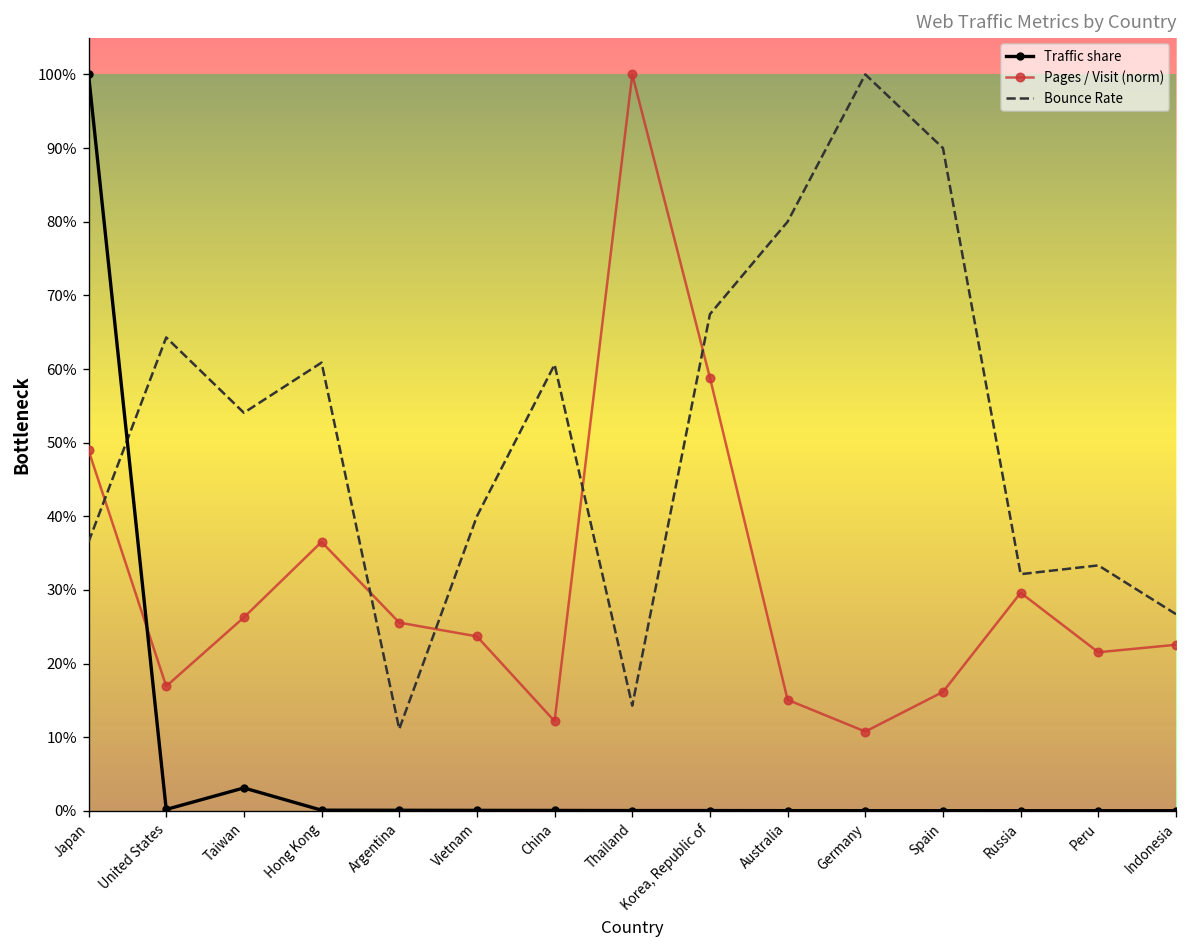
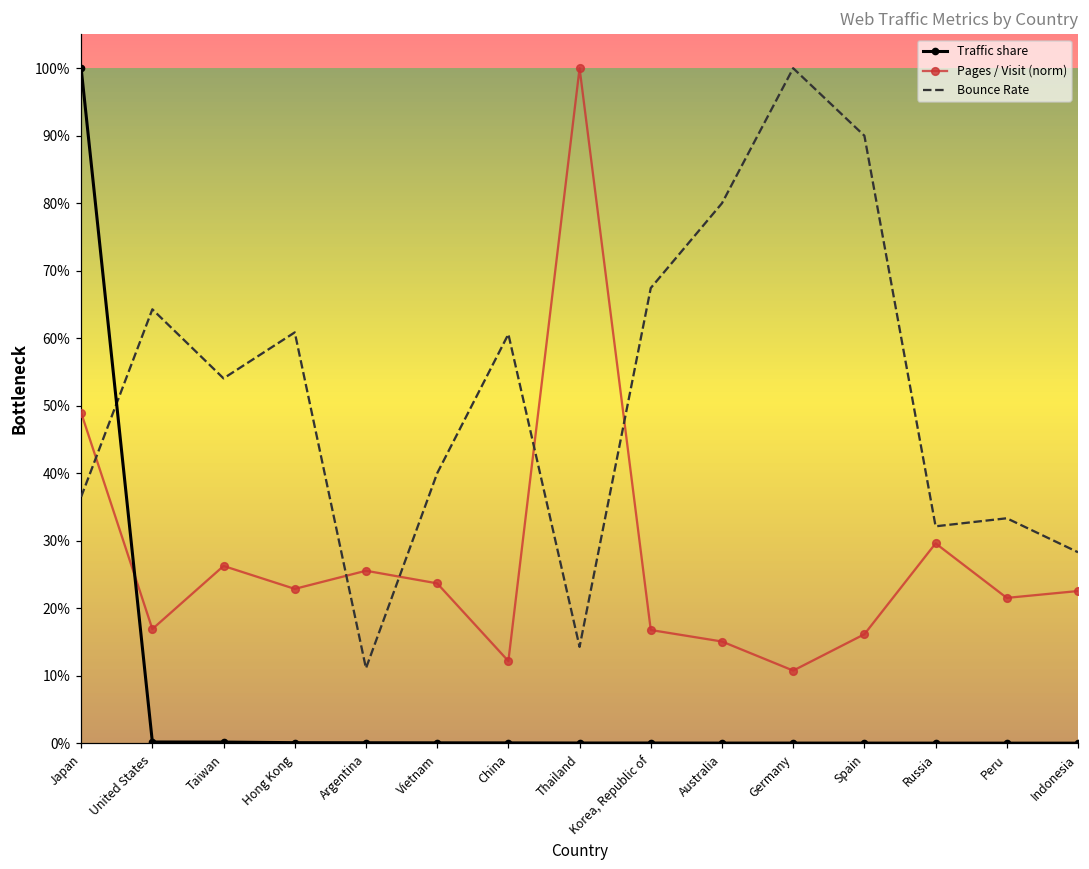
  {
    "Traffic share": {
      "Japan": "100%",
      "United States": "0%",
-     "Taiwan": "3%",
+     "Taiwan": "0%",
      "Hong Kong": "0%",
      "Argentina": "0%",
      "Vietnam": "0%",
      "China": "0%",
      "Thailand": "0%",
      "Korea, Republic of": "0%",
      "Australia": "0%",
      "Germany": "0%",
      "Spain": "0%",
      "Russia": "0%",
      "Peru": "0%",
      "Indonesia": "0%"
    },
    "Pages / Visit (norm)": {
      "Japan": "49%",
      "United States": "17%",
      "Taiwan": "26%",
-     "Hong Kong": "37%",
+     "Hong Kong": "23%",
      "Argentina": "26%",
      "Vietnam": "24%",
      "China": "12%",
      "Thailand": "100%",
-     "Korea, Republic of": "59%",
+     "Korea, Republic of": "17%",
      "Australia": "15%",
      "Germany": "11%",
      "Spain": "16%",
      "Russia": "30%",
      "Peru": "22%",
      "Indonesia": "23%"
    },
    "Bounce Rate": {
      "Japan": "37%",
      "United States": "64%",
      "Taiwan": "54%",
      "Hong Kong": "61%",
      "Argentina": "11%",
      "Vietnam": "40%",
      "China": "61%",
      "Thailand": "14%",
      "Korea, Republic of": "67%",
      "Australia": "80%",
      "Germany": "100%",
      "Spain": "90%",
      "Russia": "32%",
      "Peru": "33%",
-     "Indonesia": "27%"
+     "Indonesia": "28%"
    }
  }
